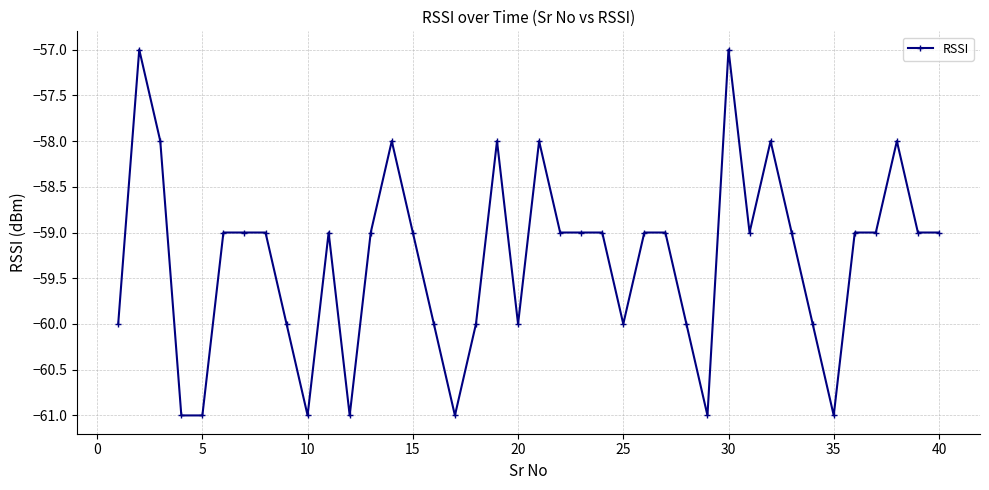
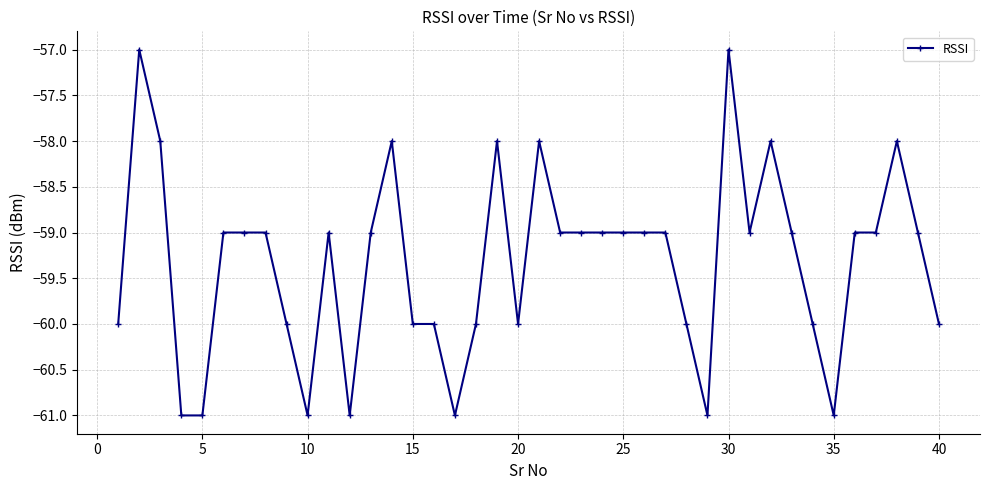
  {
    "5": -61,
    "10": -61,
-   "15": -59,
+   "15": -60,
    "20": -60,
-   "25": -60,
+   "25": -59,
    "30": -57,
    "35": -61,
-   "40": -59
+   "40": -60
  }
